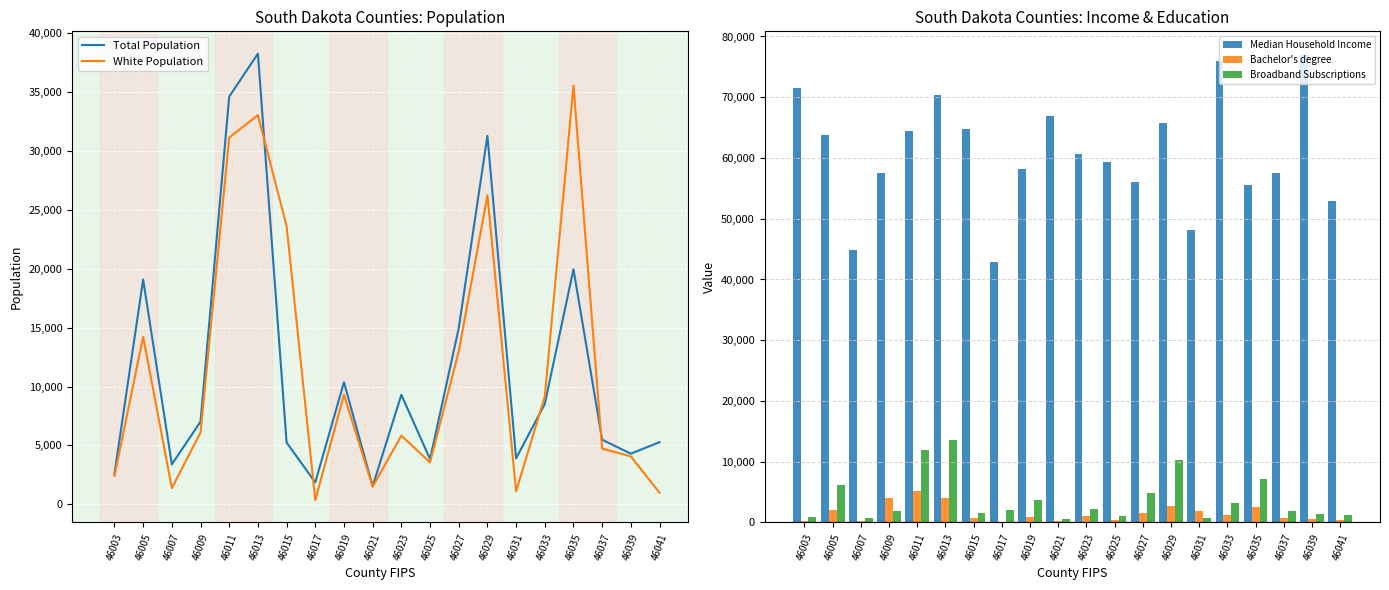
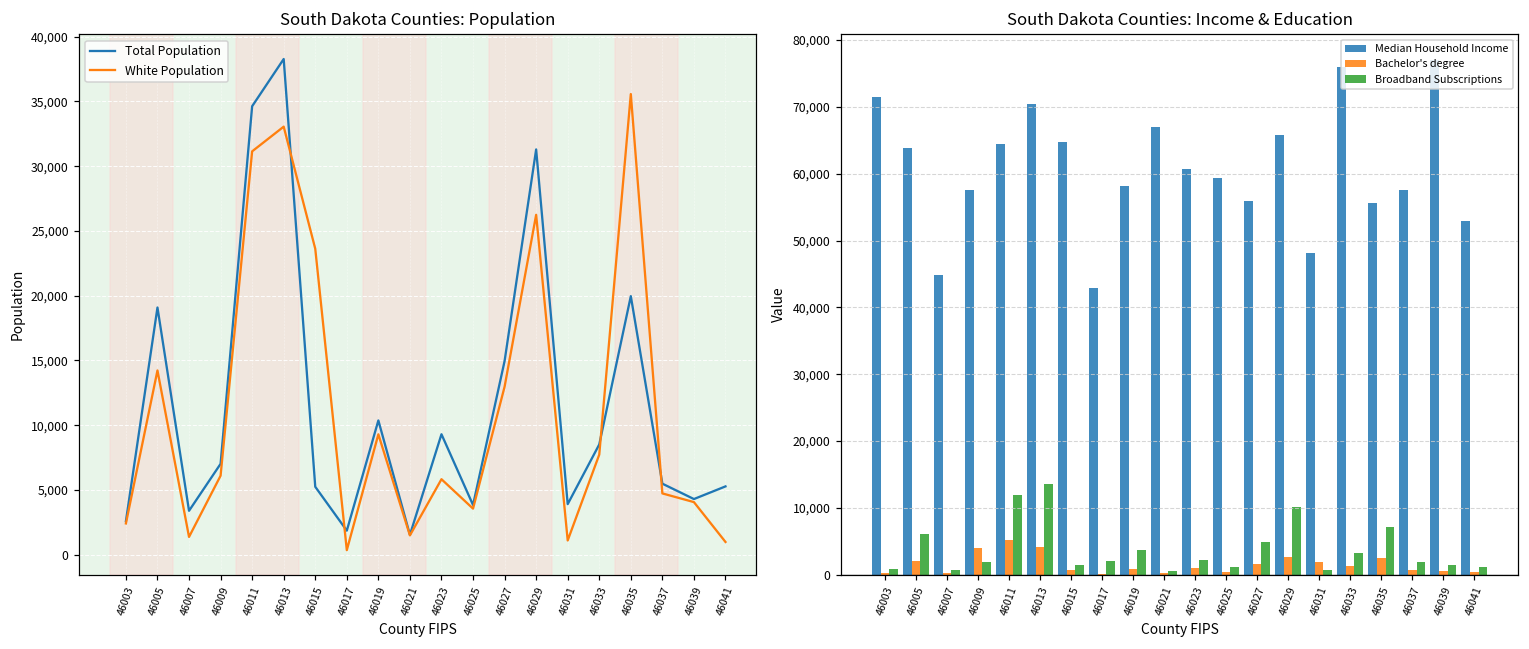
  {
    "South Dakota Counties: Population": {
      "Total Population": {
        "46005": "19,100",
        "46007": "3,400",
        "46009": "7,000",
        "46011": "34,600",
        "46013": "38,300",
        "46015": "5,200",
        "46017": "1,900",
        "46019": "10,400",
        "46023": "9,300",
        "46025": "3,800",
        "46027": "15,000",
        "46029": "31,300",
        "46031": "3,900",
        "46033": "8,500",
        "46035": "20,000",
        "46037": "5,500",
        "46039": "4,300",
        "46041": "5,300"
      },
      "White Population": {
        "46005": "14,200",
        "46007": "1,400",
        "46009": "6,100",
        "46011": "31,100",
        "46013": "33,100",
        "46015": "23,600",
        "46017": "400",
        "46019": "9,300",
        "46023": "5,800",
        "46025": "3,600",
        "46027": "13,000",
        "46029": "26,200",
        "46031": "1,100",
-       "46033": "9,200",
+       "46033": "7,700",
        "46035": "35,600",
        "46037": "4,700",
        "46039": "4,100",
        "46041": "1,000"
      }
    },
    "South Dakota Counties: Income & Education": {
      "Median Household Income": {
        "46003": "71,000",
        "46005": "64,000",
        "46007": "45,000",
        "46009": "58,000",
        "46011": "64,000",
        "46013": "70,000",
        "46015": "65,000",
        "46017": "43,000",
        "46019": "58,000",
        "46021": "67,000",
        "46023": "61,000",
        "46025": "59,000",
        "46027": "56,000",
        "46029": "66,000",
        "46031": "48,000",
        "46035": "56,000",
        "46037": "58,000",
        "46041": "53,000"
      },
      "Bachelor's degree": {
        "46005": "2,000",
        "46009": "4,000",
        "46011": "5,000",
        "46013": "4,000",
        "46015": "1,000",
        "46019": "1,000",
        "46023": "1,000",
        "46027": "2,000",
        "46029": "3,000",
        "46031": "2,000",
        "46033": "1,000",
        "46035": "3,000",
        "46037": "1,000",
        "46039": "1,000"
      },
      "Broadband Subscriptions": {
        "46003": "1,000",
        "46005": "6,000",
        "46007": "1,000",
        "46009": "2,000",
        "46011": "12,000",
        "46013": "14,000",
        "46015": "1,000",
        "46017": "2,000",
        "46019": "4,000",
        "46021": "1,000",
        "46023": "2,000",
        "46025": "1,000",
        "46027": "5,000",
        "46029": "10,000",
        "46031": "1,000",
        "46033": "3,000",
        "46035": "7,000",
        "46037": "2,000",
        "46039": "1,000",
        "46041": "1,000"
      }
    }
  }
